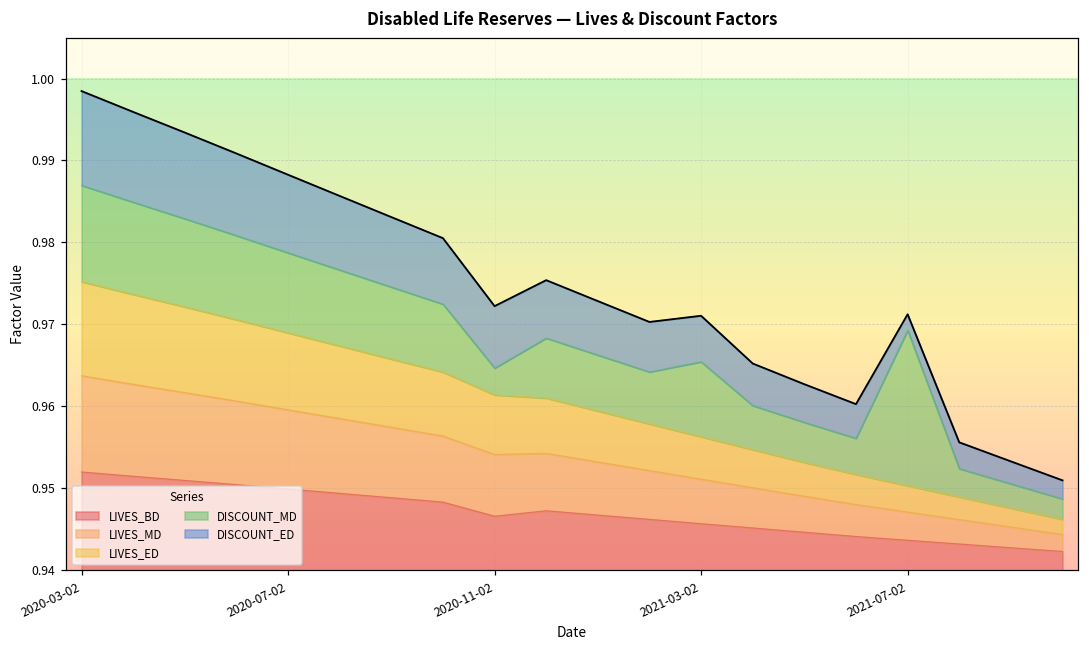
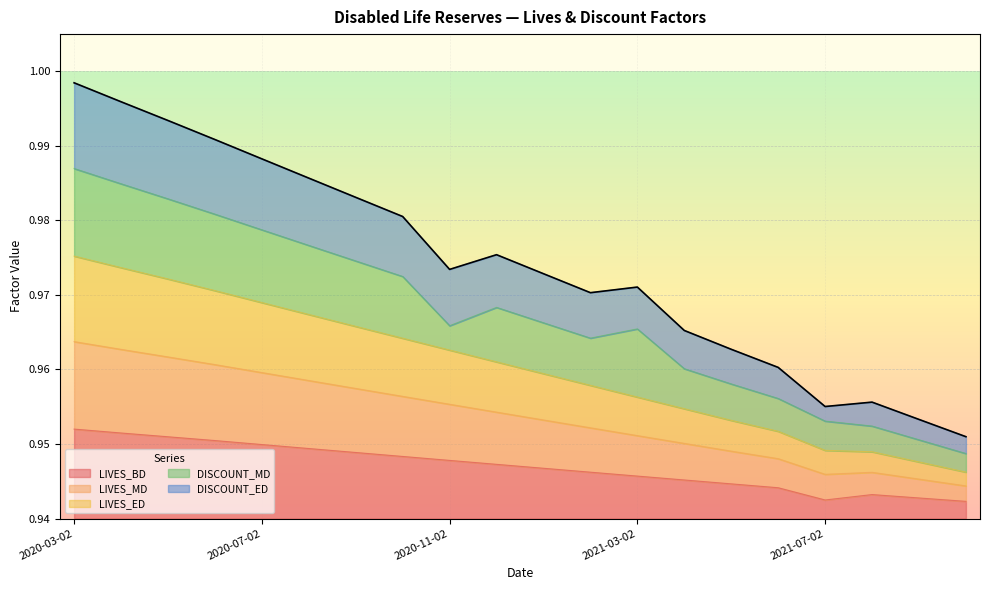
  {
    "LIVES_BD": {
      "2020-03-02": 0.952,
      "2020-07-02": 0.950,
-     "2020-11-02": 0.947,
+     "2020-11-02": 0.948,
      "2021-03-02": 0.946,
-     "2021-07-02": 0.944
+     "2021-07-02": 0.942
    },
    "DISCOUNT_MD": {
      "2020-11-02": 0.003,
-     "2021-07-02": 0.019
+     "2021-07-02": 0.004
    },
    "DISCOUNT_ED": {
      "2020-11-02": 0.008,
      "2021-07-02": 0.002
    }
  }
